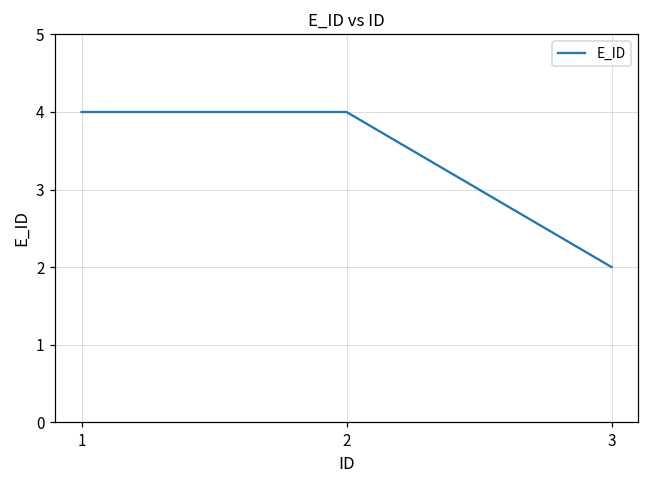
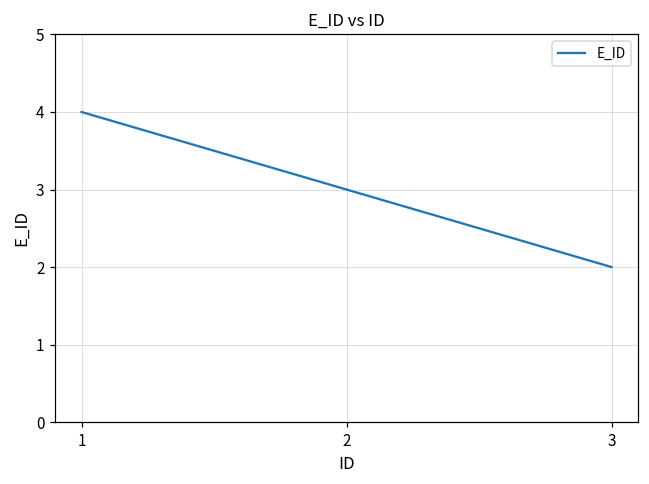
  {
    "1": 4,
-   "2": 4,
+   "2": 3,
    "3": 2
  }
